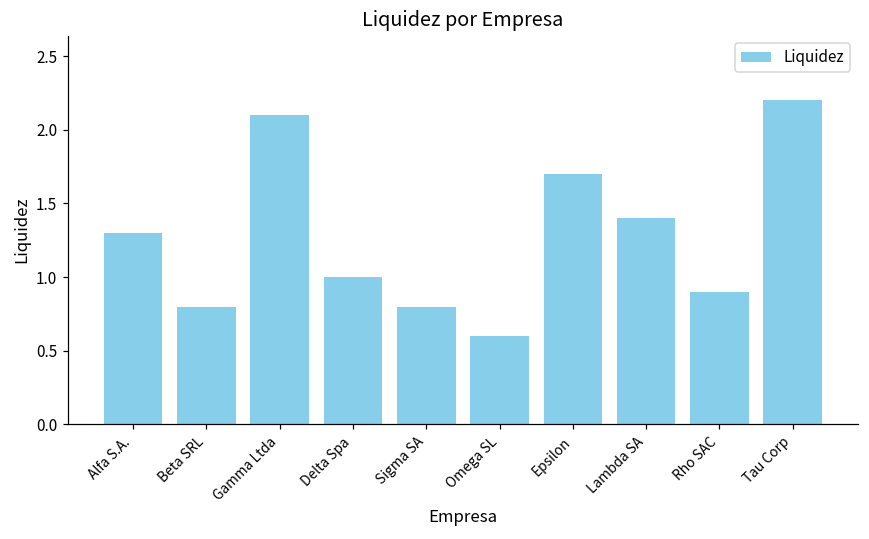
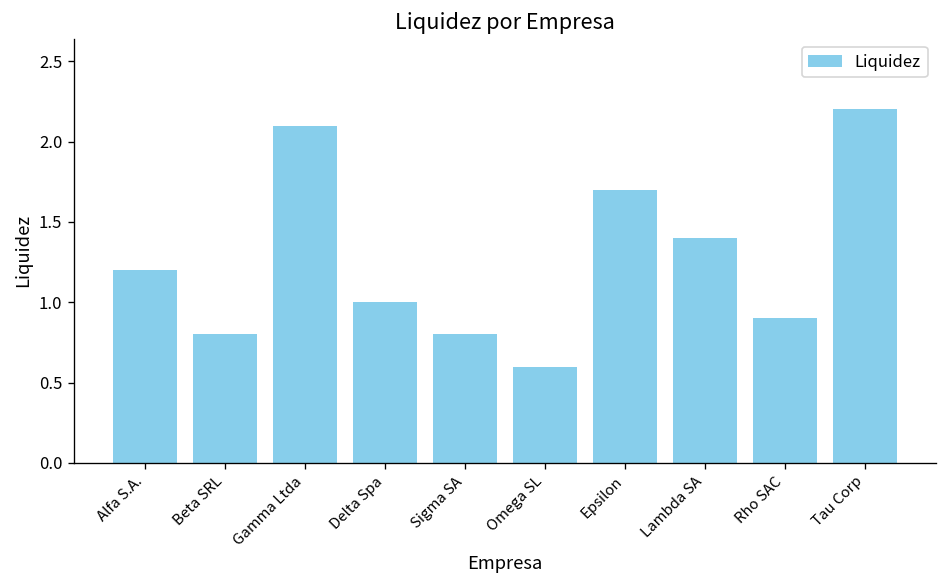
  {
-   "Alfa S.A.": 1.3,
+   "Alfa S.A.": 1.2,
    "Beta SRL": 0.8,
    "Gamma Ltda": 2.1,
    "Delta Spa": 1.0,
    "Sigma SA": 0.8,
    "Omega SL": 0.6,
    "Epsilon": 1.7,
    "Lambda SA": 1.4,
    "Rho SAC": 0.9,
    "Tau Corp": 2.2
  }
